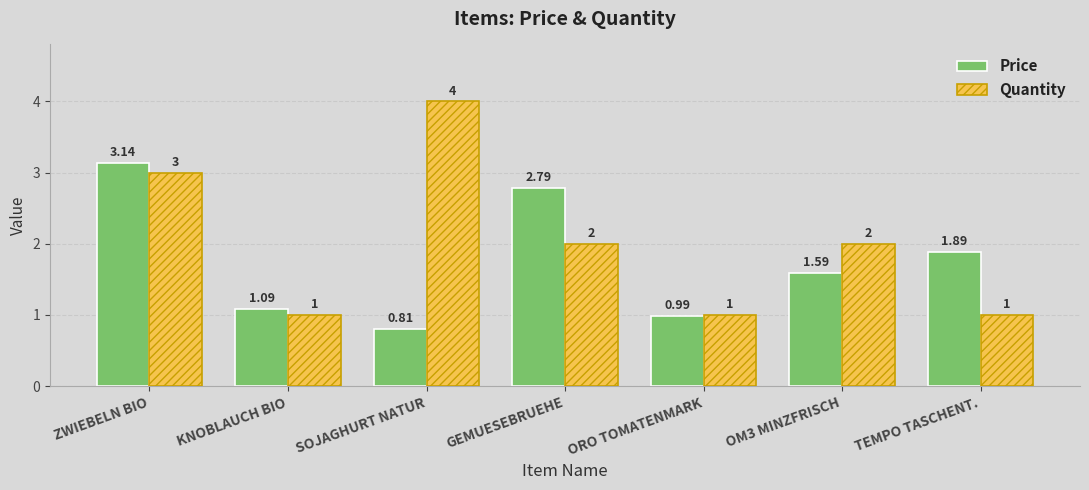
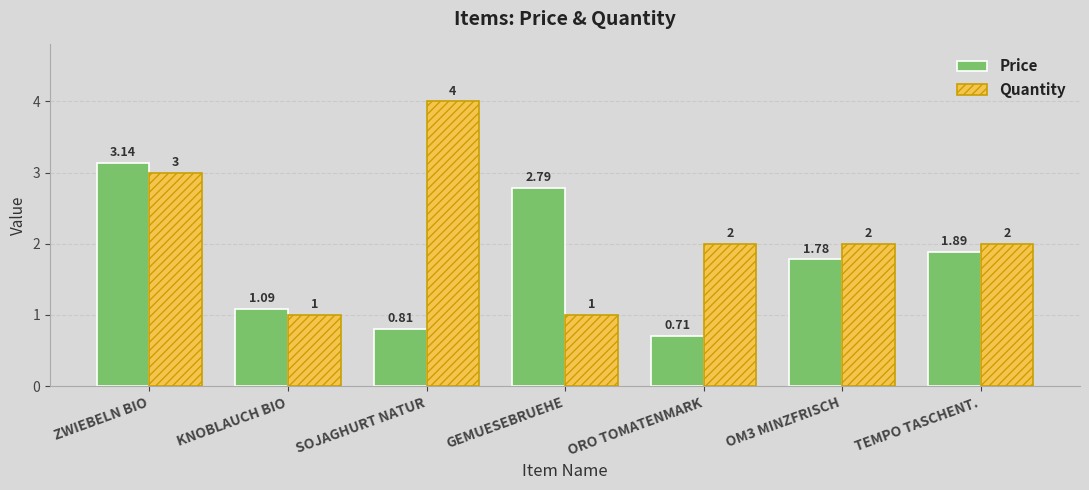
  {
    "Price": {
      "ZWIEBELN BIO": 3.14,
      "KNOBLAUCH BIO": 1.09,
      "SOJAGHURT NATUR": 0.81,
      "GEMUESEBRUEHE": 2.79,
-     "ORO TOMATENMARK": 0.99,
-     "OM3 MINZFRISCH": 1.59,
+     "ORO TOMATENMARK": 0.71,
+     "OM3 MINZFRISCH": 1.78,
      "TEMPO TASCHENT.": 1.89
    },
    "Quantity": {
      "ZWIEBELN BIO": 3,
      "KNOBLAUCH BIO": 1,
      "SOJAGHURT NATUR": 4,
-     "GEMUESEBRUEHE": 2,
-     "ORO TOMATENMARK": 1,
+     "GEMUESEBRUEHE": 1,
+     "ORO TOMATENMARK": 2,
      "OM3 MINZFRISCH": 2,
-     "TEMPO TASCHENT.": 1
+     "TEMPO TASCHENT.": 2
    }
  }
